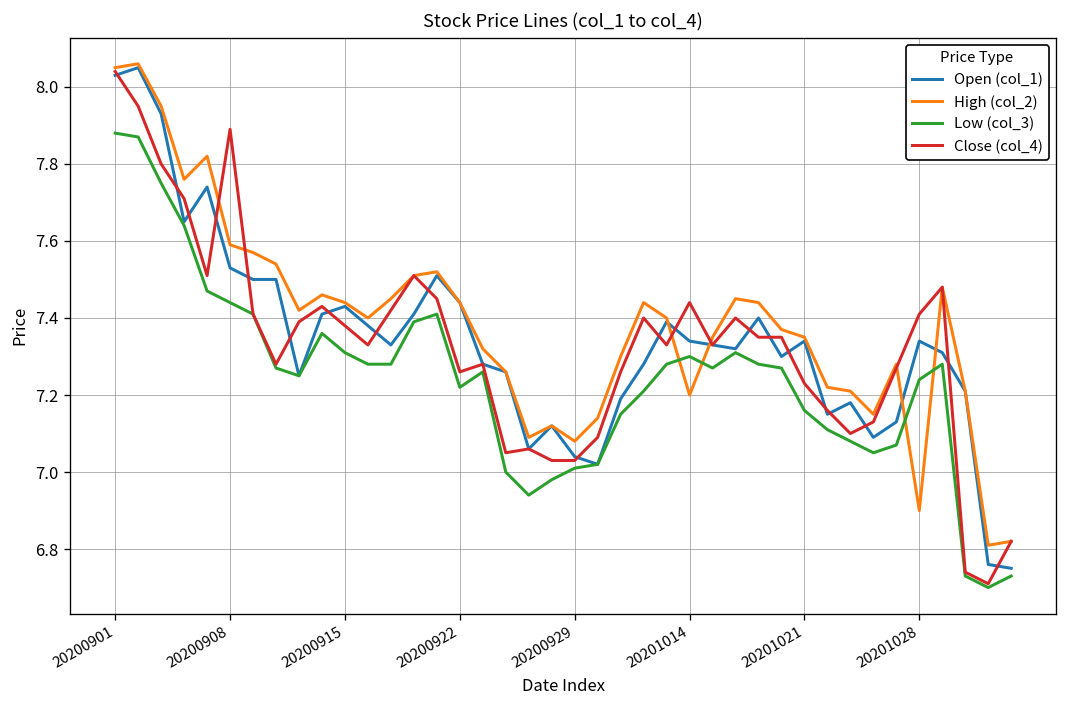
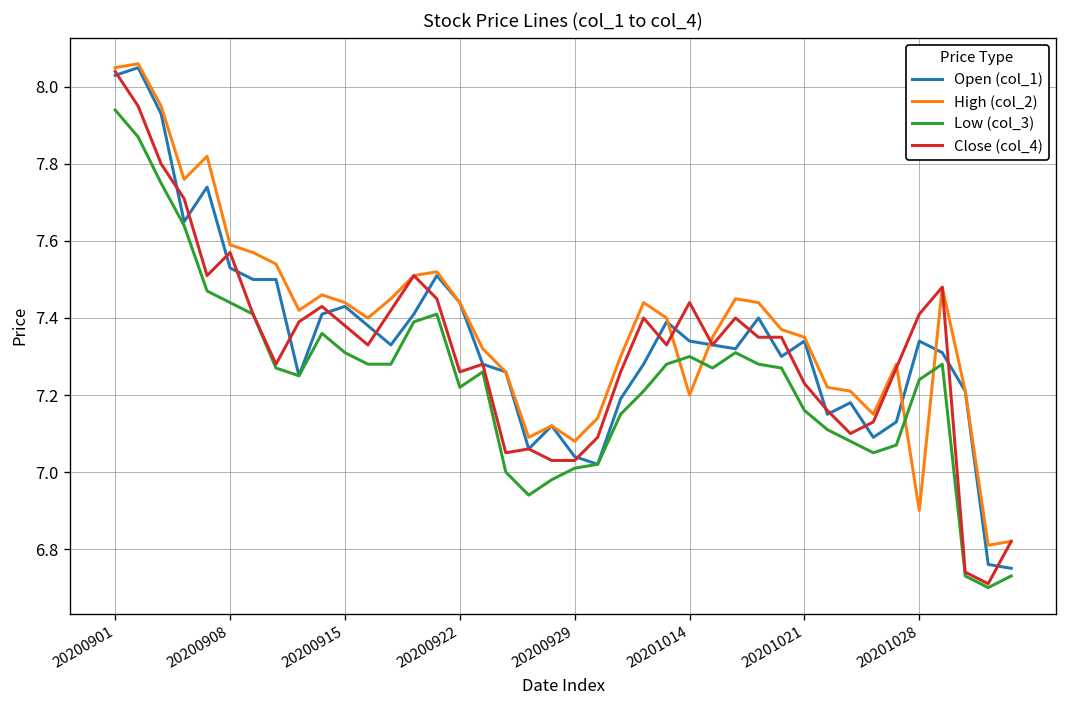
  {
    "Open (col_1)": {
      "20200901": 8.03,
      "20200908": 7.53,
      "20200915": 7.43,
      "20200929": 7.04,
      "20201014": 7.34,
      "20201021": 7.34,
      "20201028": 7.34
    },
    "High (col_2)": {
      "20200901": 8.05,
      "20200908": 7.59,
      "20200915": 7.44,
      "20200929": 7.08,
      "20201014": 7.20,
      "20201021": 7.35,
      "20201028": 6.90
    },
    "Low (col_3)": {
-     "20200901": 7.88,
+     "20200901": 7.94,
      "20200908": 7.44,
      "20200915": 7.31,
      "20200922": 7.22,
      "20200929": 7.01,
      "20201014": 7.30,
      "20201021": 7.16,
      "20201028": 7.24
    },
    "Close (col_4)": {
      "20200901": 8.04,
-     "20200908": 7.89,
+     "20200908": 7.57,
      "20200915": 7.38,
      "20200922": 7.26,
      "20200929": 7.03,
      "20201014": 7.44,
      "20201021": 7.23,
      "20201028": 7.41
    }
  }
